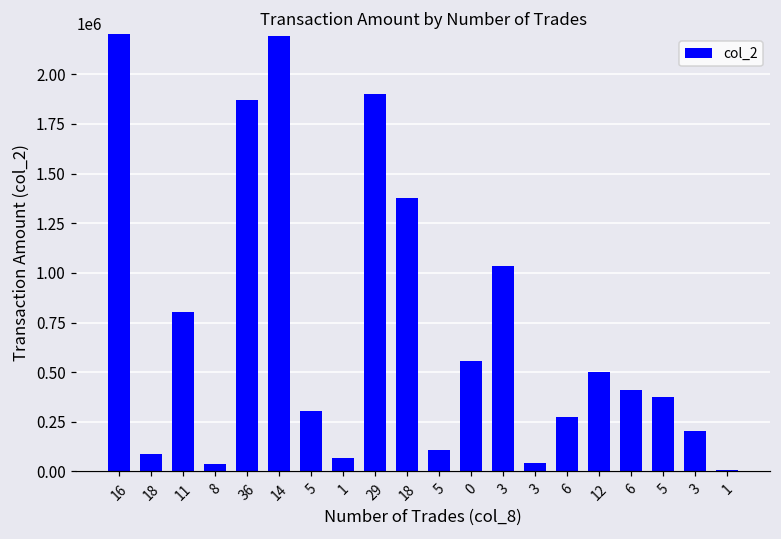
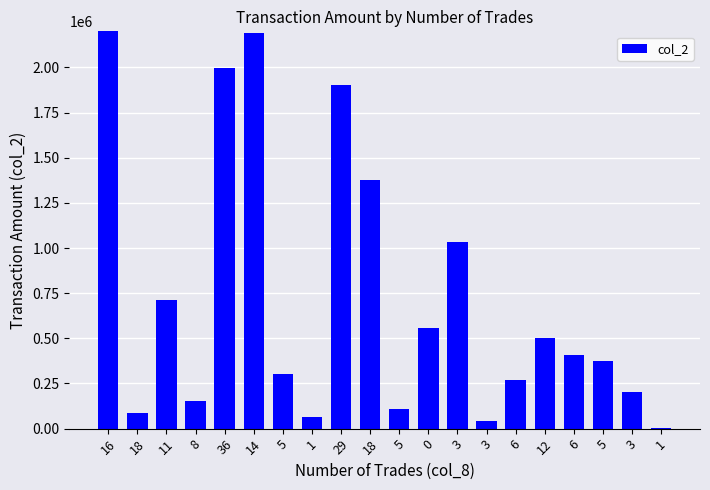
  {
-   "11": 800000,
-   "8": 40000,
-   "36": 1870000,
+   "11": 710000,
+   "8": 150000,
+   "36": 2000000,
    "14": 2190000,
    "29": 1900000,
    "0": 560000,
    "12": 500000
  }
